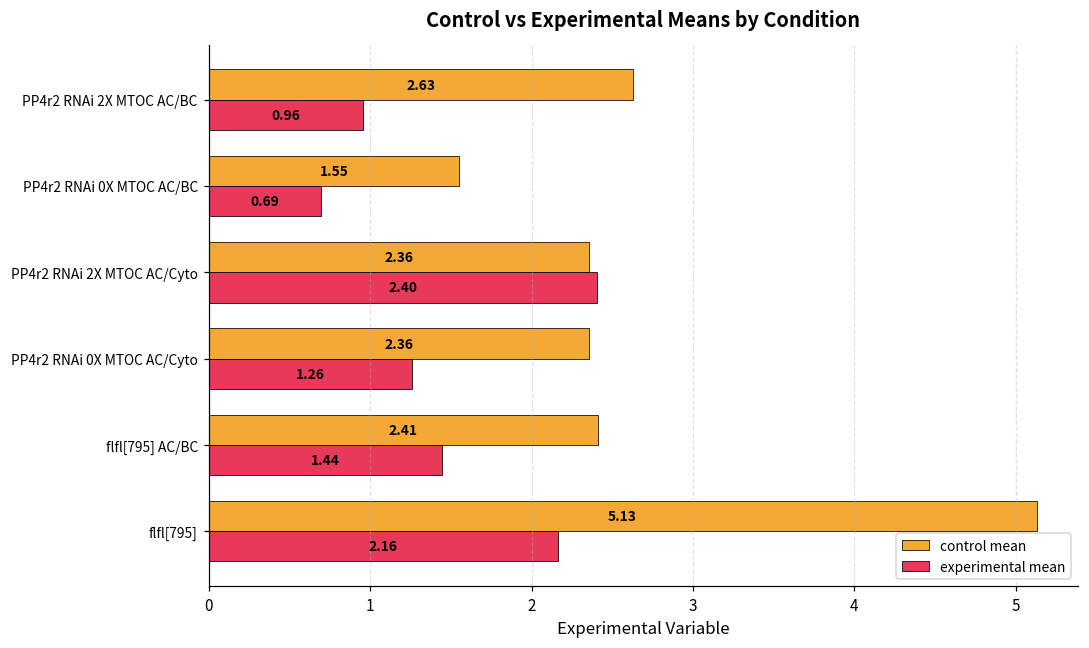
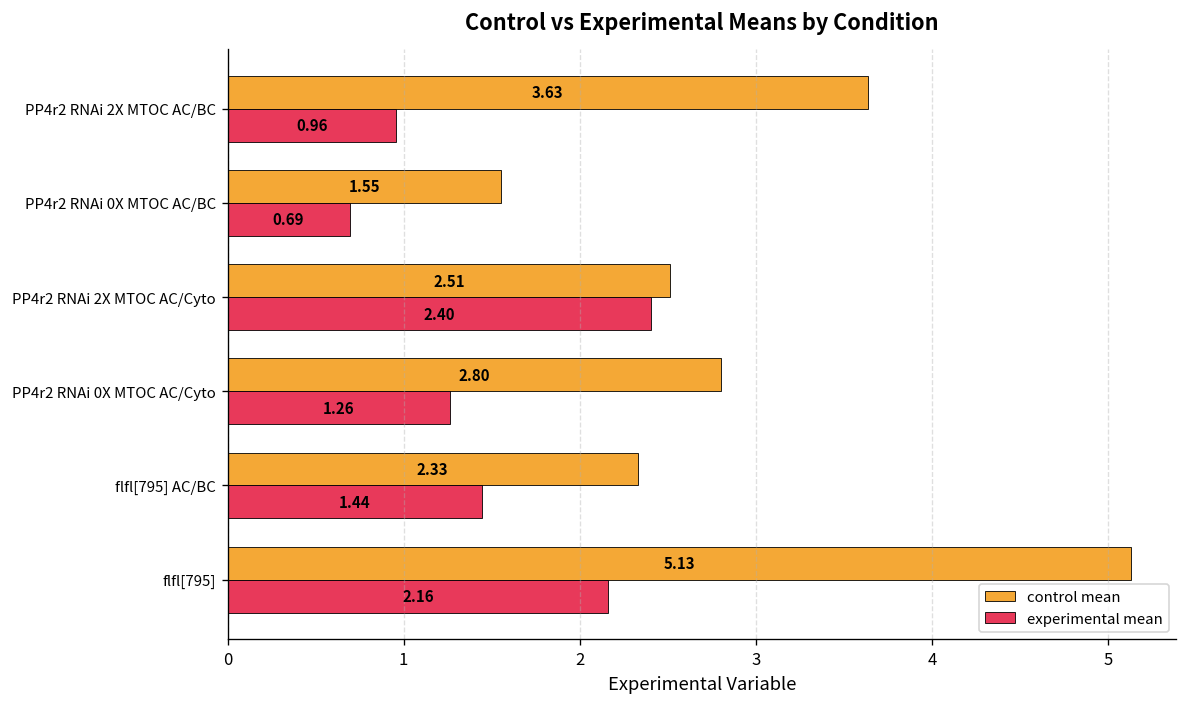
  {
    "control mean": {
-     "PP4r2 RNAi 2X MTOC AC/BC": 2.63,
+     "PP4r2 RNAi 2X MTOC AC/BC": 3.63,
      "PP4r2 RNAi 0X MTOC AC/BC": 1.55,
-     "PP4r2 RNAi 2X MTOC AC/Cyto": 2.36,
-     "PP4r2 RNAi 0X MTOC AC/Cyto": 2.36,
-     "flfl[795] AC/BC": 2.41,
+     "PP4r2 RNAi 2X MTOC AC/Cyto": 2.51,
+     "PP4r2 RNAi 0X MTOC AC/Cyto": 2.80,
+     "flfl[795] AC/BC": 2.33,
      "flfl[795]": 5.13
    },
    "experimental mean": {
      "PP4r2 RNAi 2X MTOC AC/BC": 0.96,
      "PP4r2 RNAi 0X MTOC AC/BC": 0.69,
      "PP4r2 RNAi 2X MTOC AC/Cyto": 2.40,
      "PP4r2 RNAi 0X MTOC AC/Cyto": 1.26,
      "flfl[795] AC/BC": 1.44,
      "flfl[795]": 2.16
    }
  }
